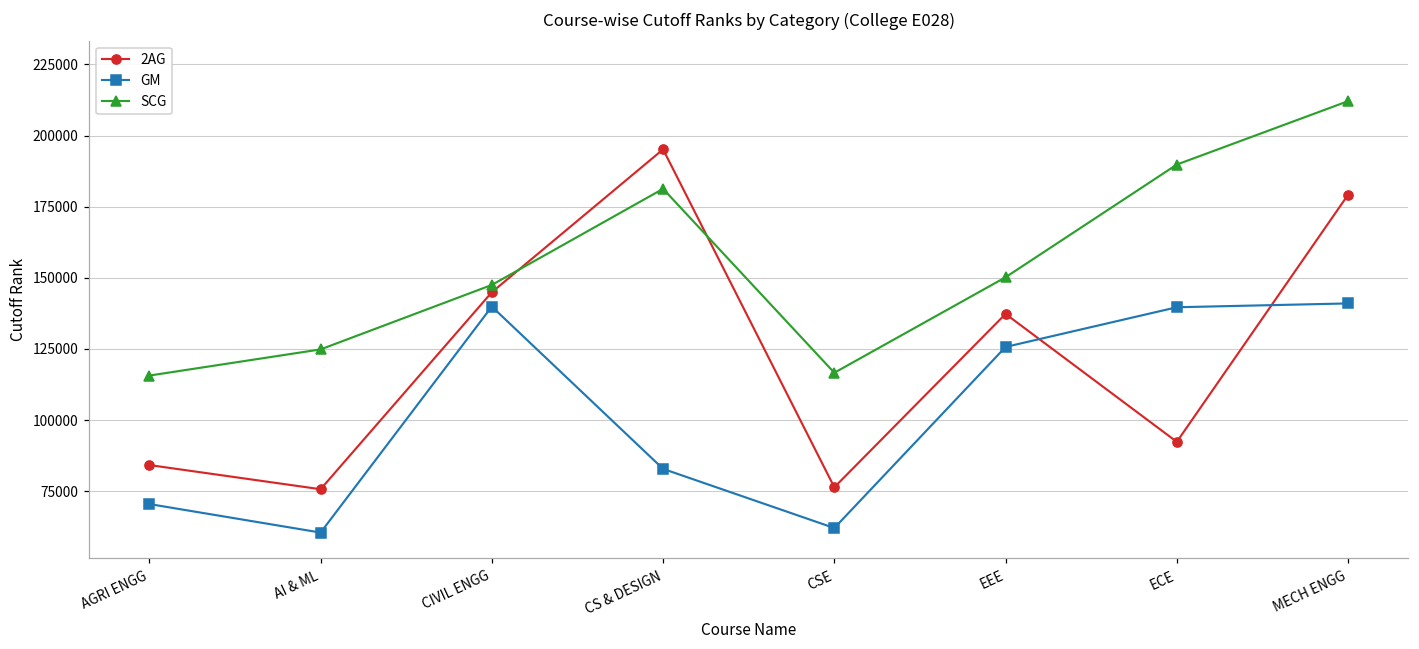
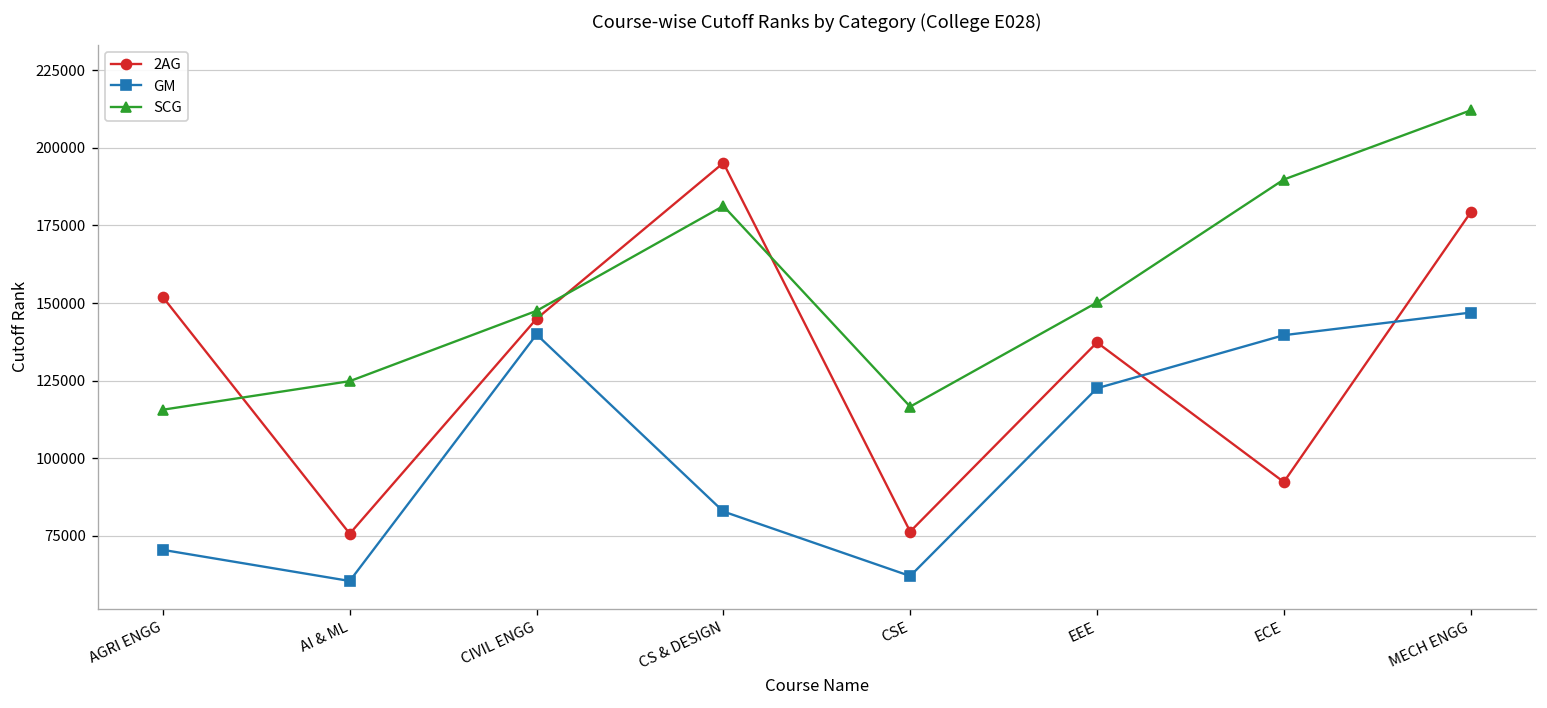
  {
    "2AG": {
-     "AGRI ENGG": 84000,
+     "AGRI ENGG": 152000,
      "AI & ML": 76000,
      "CIVIL ENGG": 145000,
      "CS & DESIGN": 195000,
      "CSE": 76000,
      "EEE": 137000,
      "ECE": 92000,
      "MECH ENGG": 179000
    },
    "GM": {
      "AGRI ENGG": 70000,
      "AI & ML": 60000,
      "CIVIL ENGG": 140000,
      "CS & DESIGN": 83000,
      "CSE": 62000,
-     "EEE": 126000,
+     "EEE": 123000,
      "ECE": 140000,
-     "MECH ENGG": 141000
+     "MECH ENGG": 147000
    },
    "SCG": {
      "AGRI ENGG": 116000,
      "AI & ML": 125000,
      "CIVIL ENGG": 147000,
      "CS & DESIGN": 181000,
      "CSE": 117000,
      "EEE": 150000,
      "ECE": 190000,
      "MECH ENGG": 212000
    }
  }
